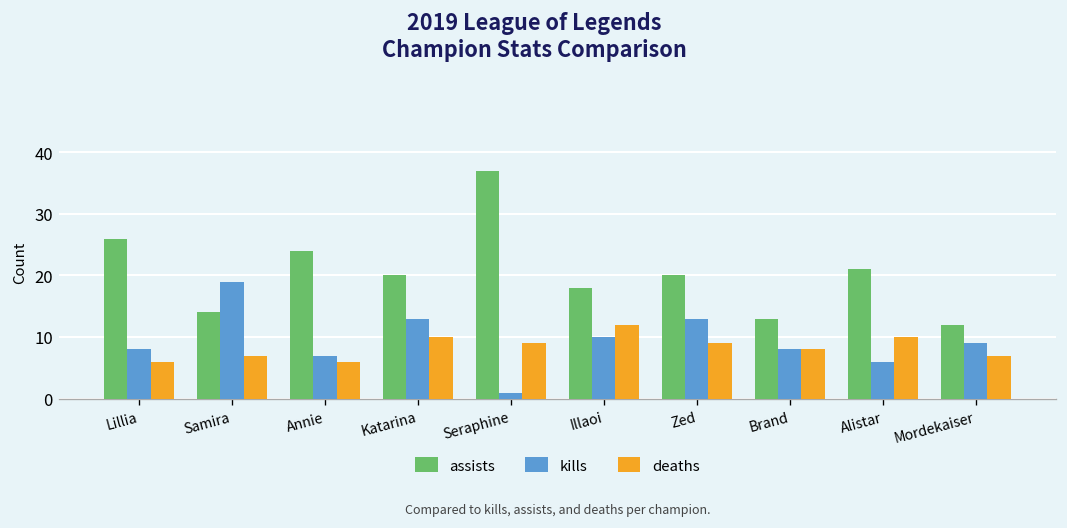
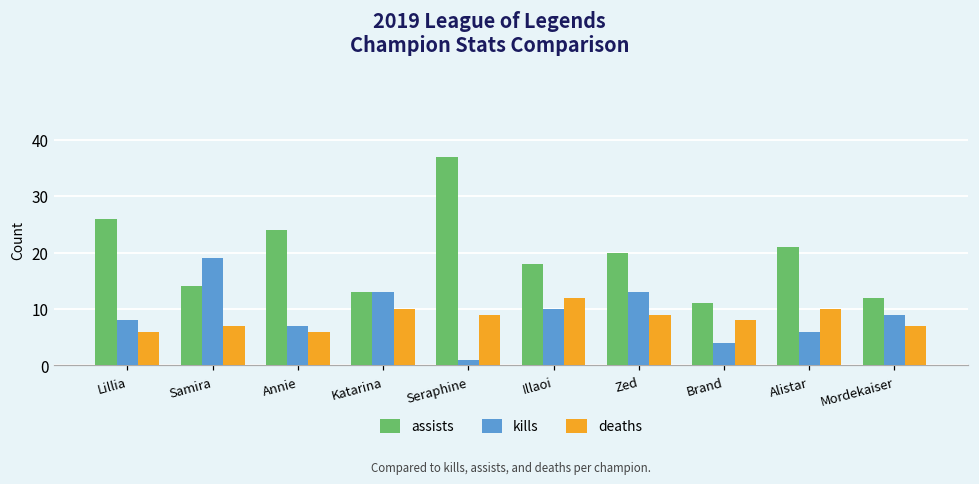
  {
    "assists": {
      "Lillia": 26,
      "Samira": 14,
      "Annie": 24,
-     "Katarina": 20,
+     "Katarina": 13,
      "Seraphine": 37,
      "Illaoi": 18,
      "Zed": 20,
-     "Brand": 13,
+     "Brand": 11,
      "Alistar": 21,
      "Mordekaiser": 12
    },
    "kills": {
      "Lillia": 8,
      "Samira": 19,
      "Annie": 7,
      "Katarina": 13,
      "Seraphine": 1,
      "Illaoi": 10,
      "Zed": 13,
-     "Brand": 8,
+     "Brand": 4,
      "Alistar": 6,
      "Mordekaiser": 9
    },
    "deaths": {
      "Lillia": 6,
      "Samira": 7,
      "Annie": 6,
      "Katarina": 10,
      "Seraphine": 9,
      "Illaoi": 12,
      "Zed": 9,
      "Brand": 8,
      "Alistar": 10,
      "Mordekaiser": 7
    }
  }
